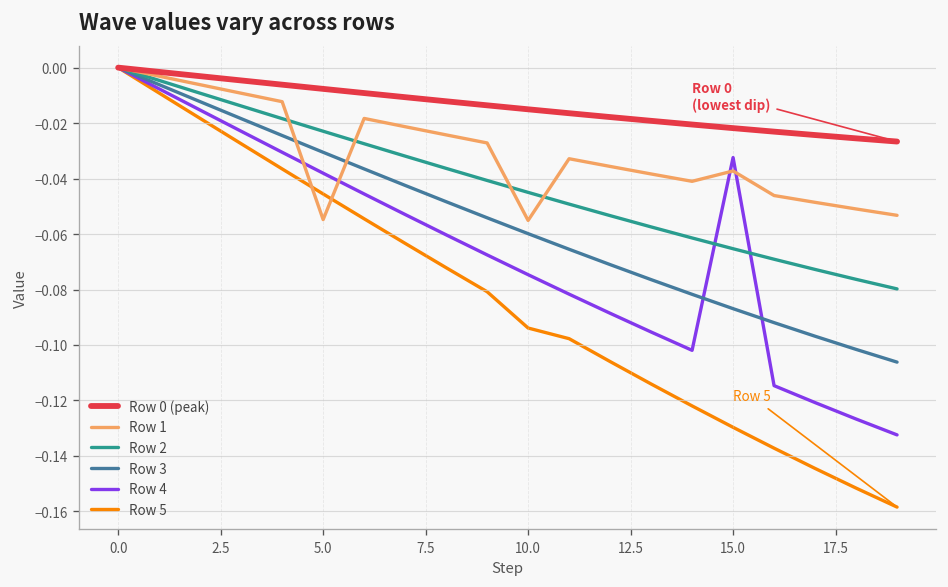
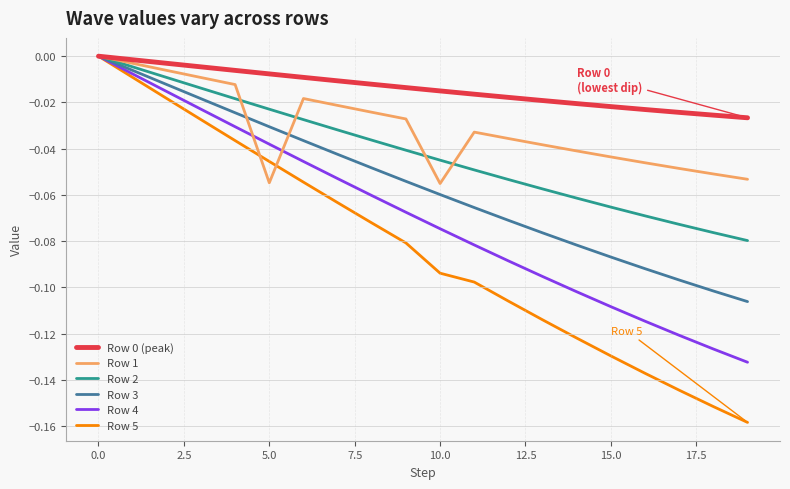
  {
    "Row 0 (peak)": {
      "5.0": -0.008,
      "10.0": -0.015
    },
    "Row 1": {
      "5.0": -0.055,
      "10.0": -0.055,
-     "15.0": -0.037
+     "15.0": -0.044
    },
    "Row 4": {
      "5.0": -0.038,
      "10.0": -0.075,
-     "15.0": -0.032
+     "15.0": -0.108
    },
    "Row 5": {
      "5.0": -0.046,
      "10.0": -0.094
    }
  }
